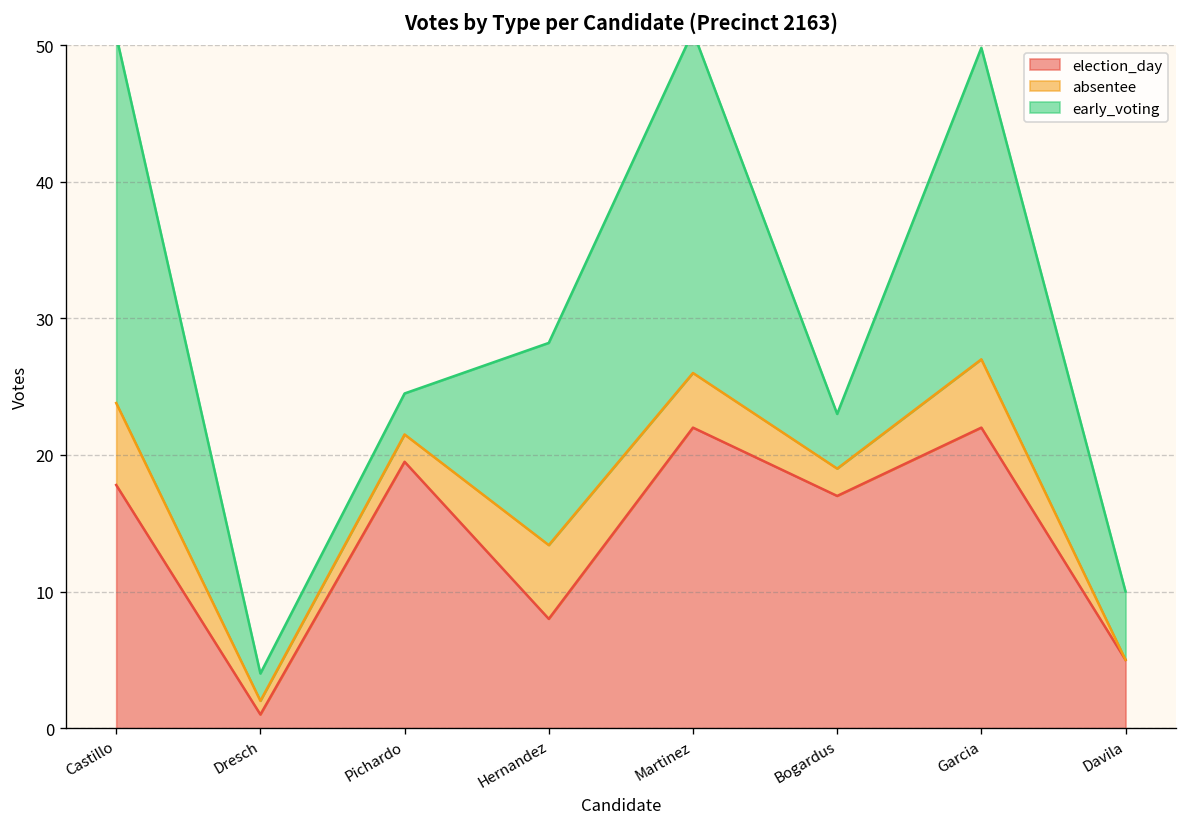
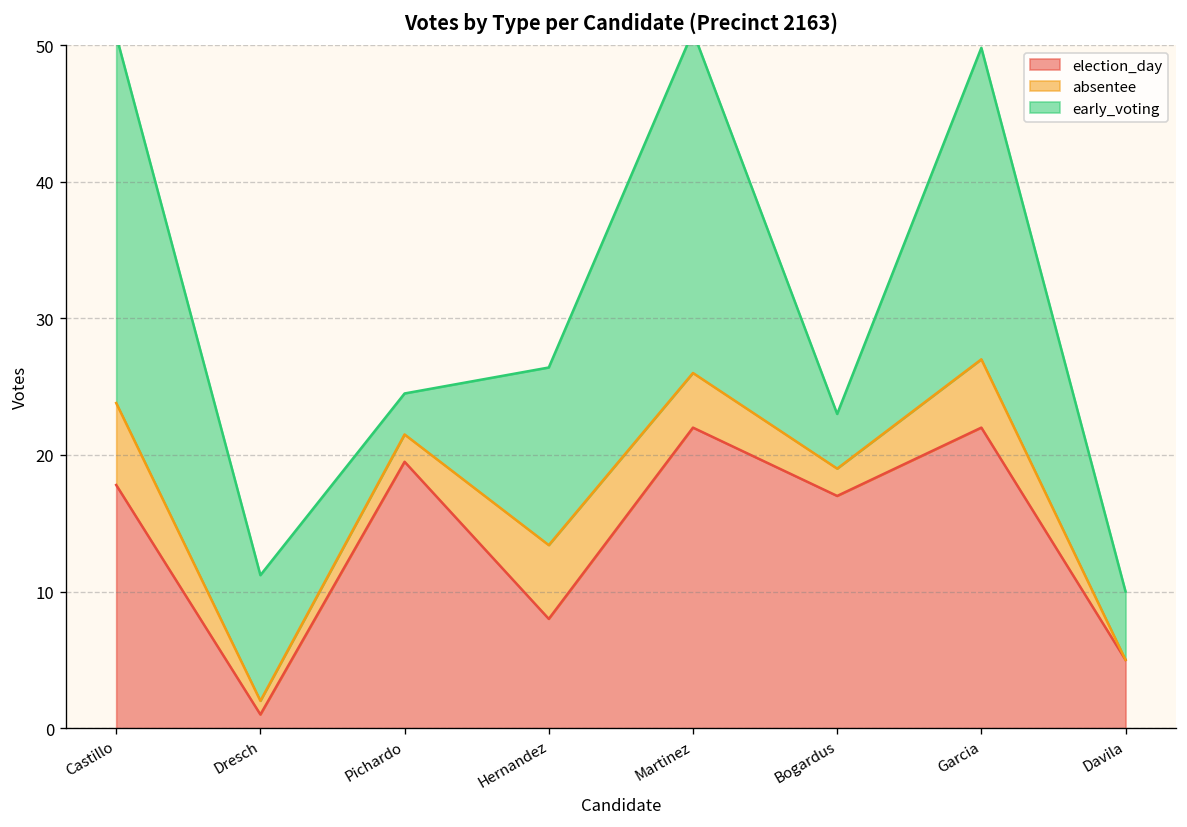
  {
    "election_day": {
      "Castillo": 17.8,
      "Dresch": 1.0,
      "Pichardo": 19.5,
      "Hernandez": 8.0,
      "Martinez": 22.0,
      "Bogardus": 17.0,
      "Garcia": 22.0
    },
    "absentee": {
      "Castillo": 6.0,
      "Dresch": 1.0,
      "Pichardo": 2.0,
      "Hernandez": 5.4,
      "Martinez": 4.0,
      "Bogardus": 2.0,
      "Garcia": 5.0
    },
    "early_voting": {
-     "Dresch": 2.0,
+     "Dresch": 9.2,
      "Pichardo": 3.0,
-     "Hernandez": 14.8,
+     "Hernandez": 13.0,
      "Bogardus": 4.0,
      "Garcia": 22.8,
      "Davila": 5.0
    }
  }
